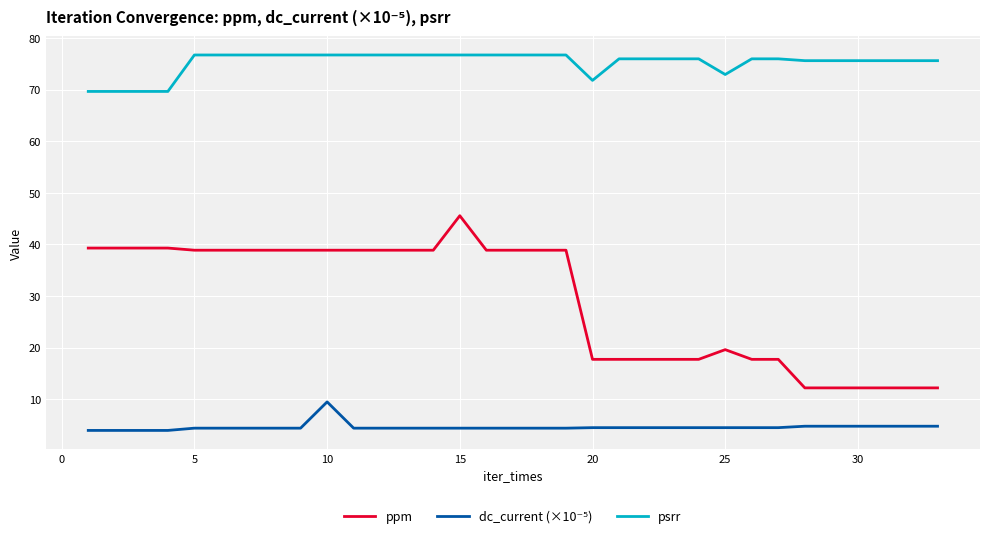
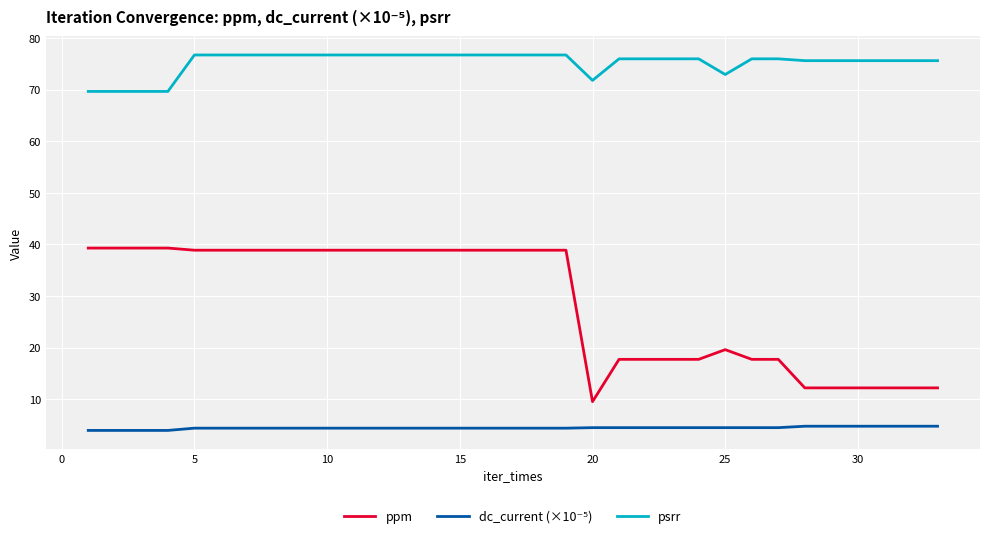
  {
    "ppm": {
      "5": 39,
      "10": 39,
-     "15": 46,
-     "20": 18,
+     "15": 39,
+     "20": 10,
      "25": 20,
      "30": 12
    },
    "dc_current (×10⁻⁵)": {
      "5": 4,
-     "10": 10,
+     "10": 4,
      "15": 4,
      "20": 5,
      "25": 5,
      "30": 5
    },
    "psrr": {
      "5": 77,
      "10": 77,
      "15": 77,
      "20": 72,
      "25": 73,
      "30": 76
    }
  }
